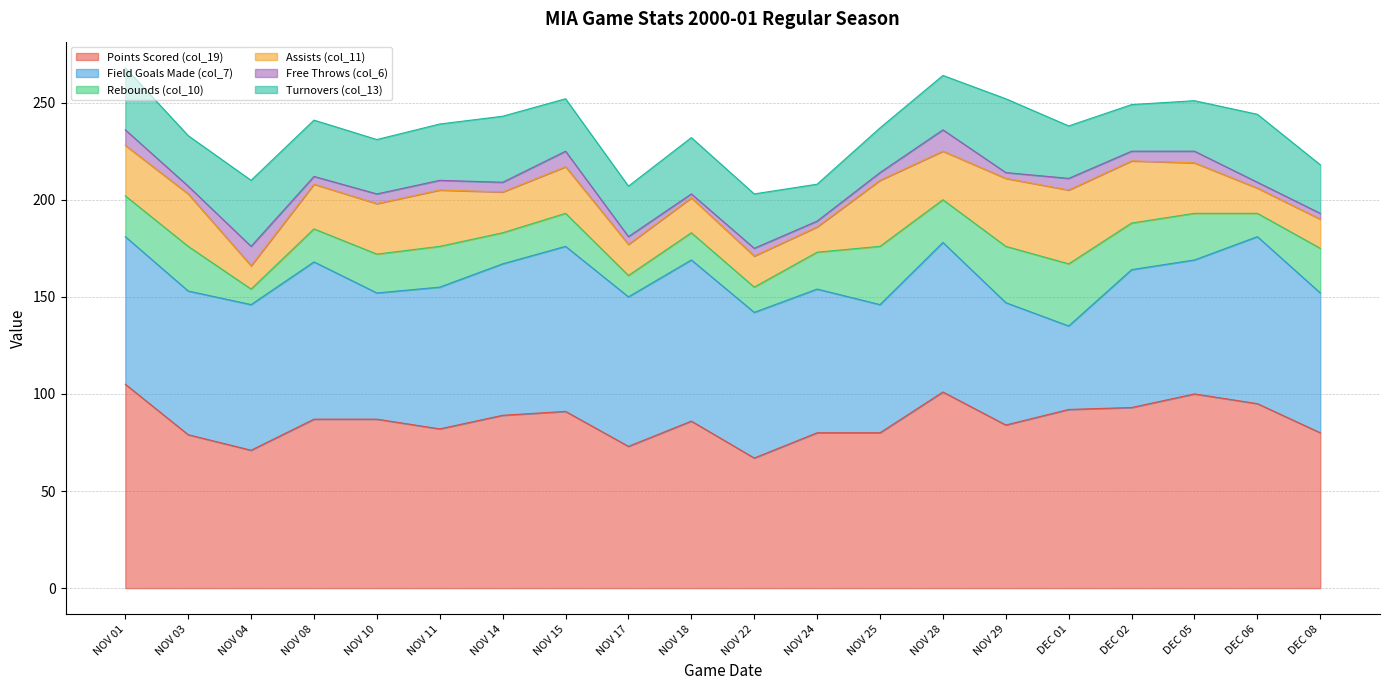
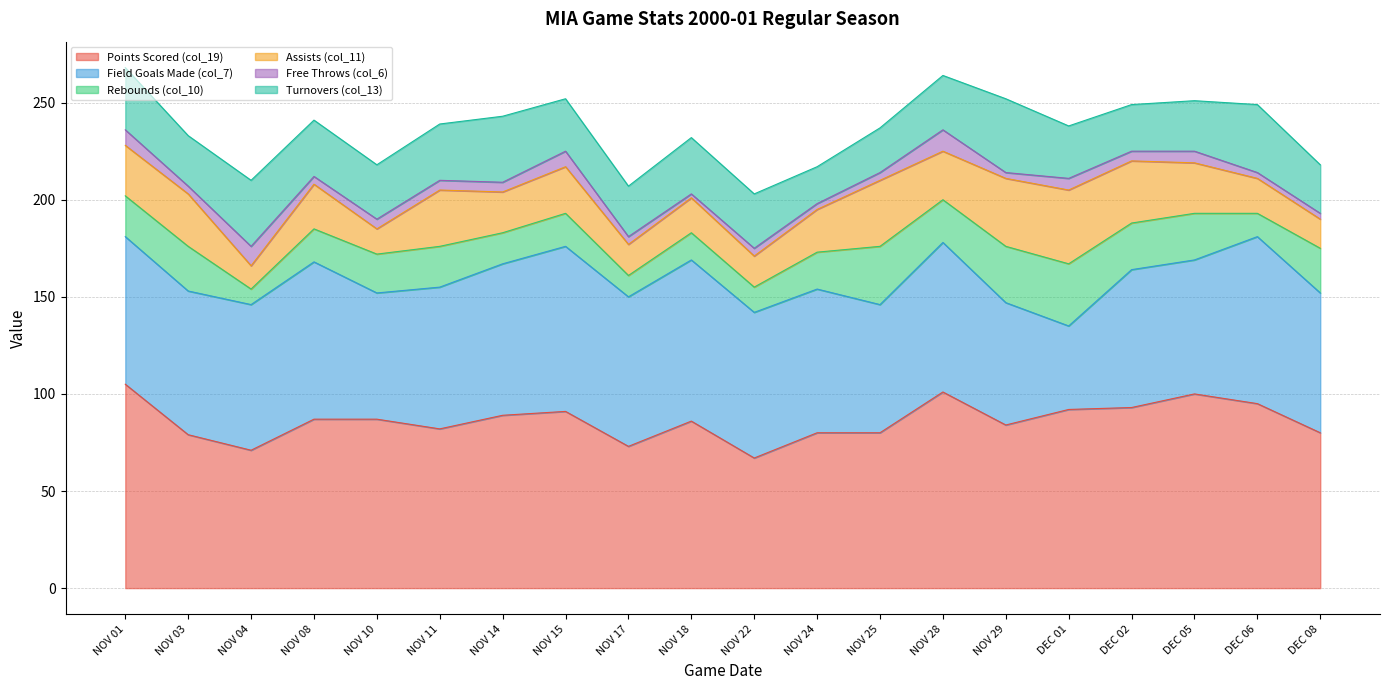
  {
    "Points Scored (col_19)": {
      "NOV 01": 105,
      "NOV 03": 79,
      "NOV 04": 71,
      "NOV 08": 87,
      "NOV 10": 87,
      "NOV 11": 82,
      "NOV 14": 89,
      "NOV 15": 91,
      "NOV 17": 73,
      "NOV 18": 86,
      "NOV 22": 67,
      "NOV 24": 80,
      "NOV 25": 80,
      "NOV 28": 101,
      "NOV 29": 84,
      "DEC 01": 92,
      "DEC 02": 93,
      "DEC 05": 100,
      "DEC 06": 95,
      "DEC 08": 80
    },
    "Field Goals Made (col_7)": {
      "NOV 01": 76,
      "NOV 03": 74,
      "NOV 04": 75,
      "NOV 08": 81,
      "NOV 10": 65,
      "NOV 11": 73,
      "NOV 14": 78,
      "NOV 15": 85,
      "NOV 17": 77,
      "NOV 18": 83,
      "NOV 22": 75,
      "NOV 24": 74,
      "NOV 25": 66,
      "NOV 28": 77,
      "NOV 29": 63,
      "DEC 01": 43,
      "DEC 02": 71,
      "DEC 05": 69,
      "DEC 06": 86,
      "DEC 08": 72
    },
    "Assists (col_11)": {
      "NOV 01": 26,
      "NOV 03": 27,
      "NOV 04": 12,
      "NOV 08": 23,
-     "NOV 10": 26,
+     "NOV 10": 13,
      "NOV 11": 29,
      "NOV 14": 21,
      "NOV 15": 24,
      "NOV 17": 16,
      "NOV 18": 18,
      "NOV 22": 16,
-     "NOV 24": 13,
+     "NOV 24": 22,
      "NOV 25": 34,
      "NOV 28": 25,
      "NOV 29": 35,
      "DEC 01": 38,
      "DEC 02": 32,
      "DEC 05": 26,
-     "DEC 06": 13,
+     "DEC 06": 18,
      "DEC 08": 15
    },
    "Free Throws (col_6)": {
      "NOV 01": 8,
      "NOV 03": 4,
      "NOV 04": 10,
      "NOV 08": 4,
      "NOV 10": 5,
      "NOV 11": 5,
      "NOV 14": 5,
      "NOV 15": 8,
      "NOV 17": 4,
      "NOV 18": 2,
      "NOV 22": 4,
      "NOV 24": 3,
      "NOV 25": 4,
      "NOV 28": 11,
      "NOV 29": 3,
      "DEC 01": 6,
      "DEC 02": 5,
      "DEC 05": 6,
      "DEC 06": 3,
      "DEC 08": 3
    }
  }
